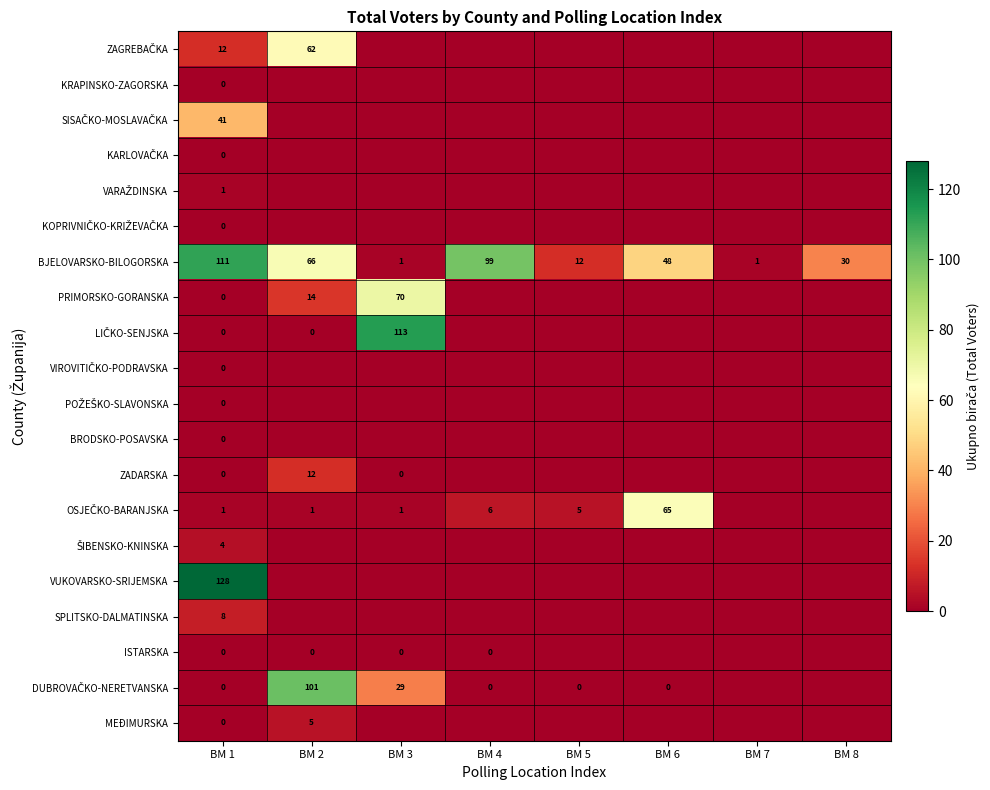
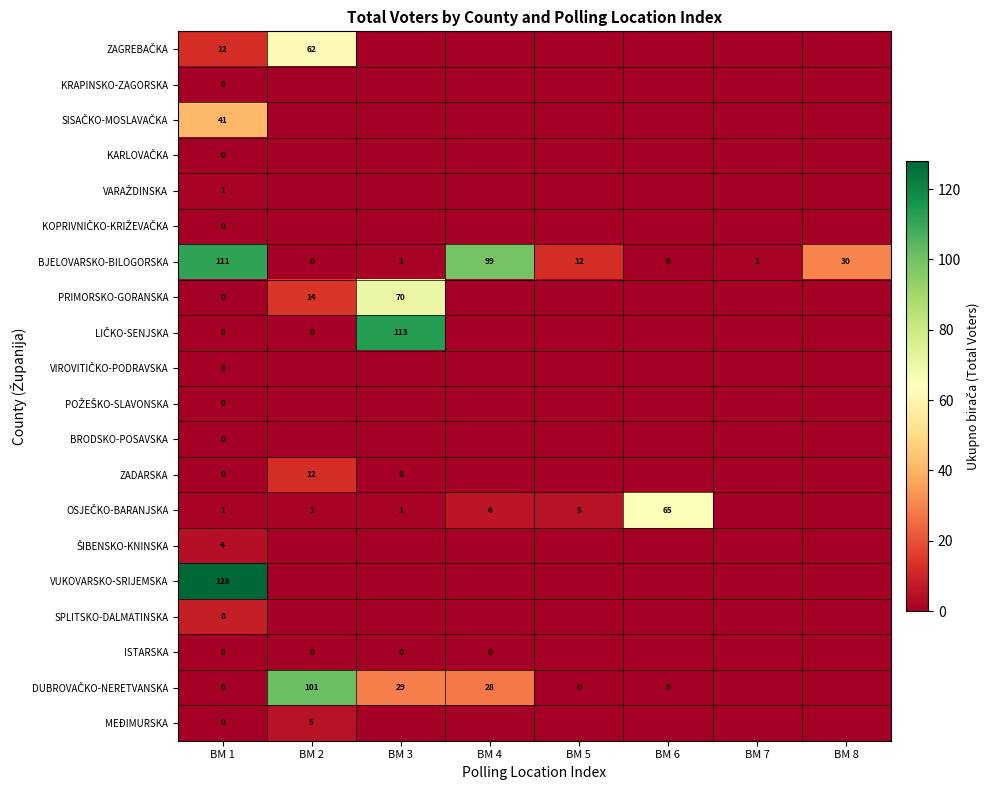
  {
    "ZAGREBAČKA": {
      "BM 1": 12,
      "BM 2": 62
    },
    "KRAPINSKO-ZAGORSKA": {
      "BM 1": 0
    },
    "SISAČKO-MOSLAVAČKA": {
      "BM 1": 41
    },
    "KARLOVAČKA": {
      "BM 1": 0
    },
    "VARAŽDINSKA": {
      "BM 1": 1
    },
    "KOPRIVNIČKO-KRIŽEVAČKA": {
      "BM 1": 0
    },
    "BJELOVARSKO-BILOGORSKA": {
      "BM 1": 111,
-     "BM 2": 66,
+     "BM 2": 0,
      "BM 3": 1,
      "BM 4": 99,
      "BM 5": 12,
-     "BM 6": 48,
+     "BM 6": 0,
      "BM 7": 1,
      "BM 8": 30
    },
    "PRIMORSKO-GORANSKA": {
      "BM 1": 0,
      "BM 2": 14,
      "BM 3": 70
    },
    "LIČKO-SENJSKA": {
      "BM 1": 0,
      "BM 2": 0,
      "BM 3": 113
    },
    "VIROVITIČKO-PODRAVSKA": {
      "BM 1": 0
    },
    "POŽEŠKO-SLAVONSKA": {
      "BM 1": 0
    },
    "BRODSKO-POSAVSKA": {
      "BM 1": 0
    },
    "ZADARSKA": {
      "BM 1": 0,
      "BM 2": 12,
      "BM 3": 0
    },
    "OSJEČKO-BARANJSKA": {
      "BM 1": 1,
      "BM 2": 1,
      "BM 3": 1,
      "BM 4": 6,
      "BM 5": 5,
      "BM 6": 65
    },
    "ŠIBENSKO-KNINSKA": {
      "BM 1": 4
    },
    "VUKOVARSKO-SRIJEMSKA": {
      "BM 1": 128
    },
    "SPLITSKO-DALMATINSKA": {
      "BM 1": 8
    },
    "ISTARSKA": {
      "BM 1": 0,
      "BM 2": 0,
      "BM 3": 0,
      "BM 4": 0
    },
    "DUBROVAČKO-NERETVANSKA": {
      "BM 1": 0,
      "BM 2": 101,
      "BM 3": 29,
-     "BM 4": 0,
+     "BM 4": 28,
      "BM 5": 0,
      "BM 6": 0
    },
    "MEĐIMURSKA": {
      "BM 1": 0,
      "BM 2": 5
    }
  }
